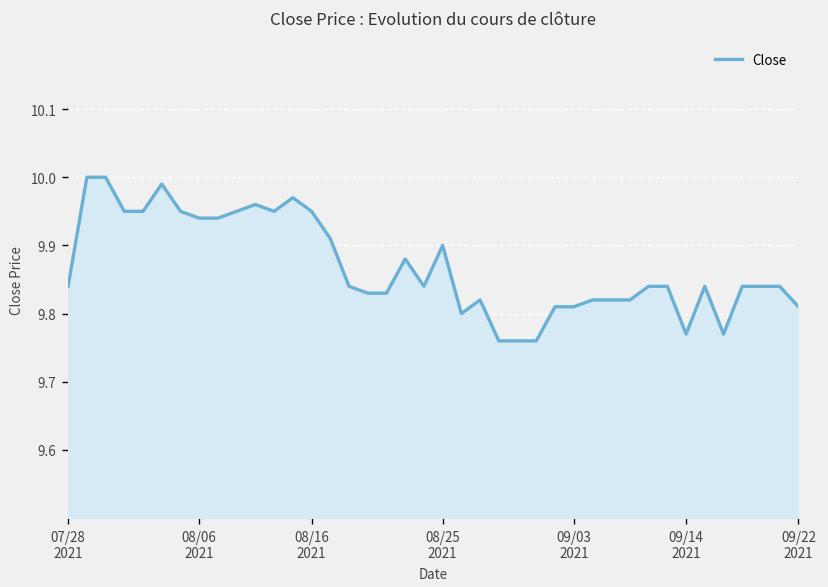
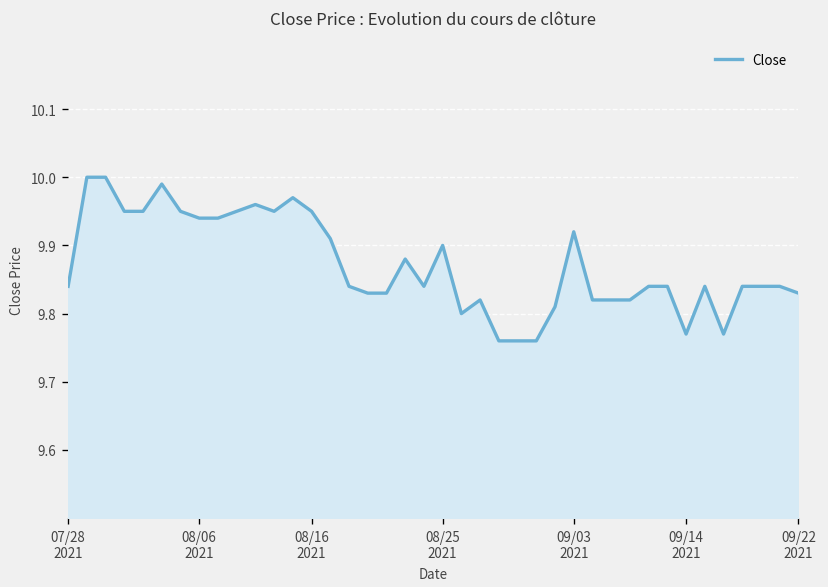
  {
    "07/28 2021": 9.84,
    "08/06 2021": 9.94,
    "08/16 2021": 9.95,
    "08/25 2021": 9.90,
-   "09/03 2021": 9.81,
+   "09/03 2021": 9.92,
    "09/14 2021": 9.77,
-   "09/22 2021": 9.81
+   "09/22 2021": 9.83
  }
